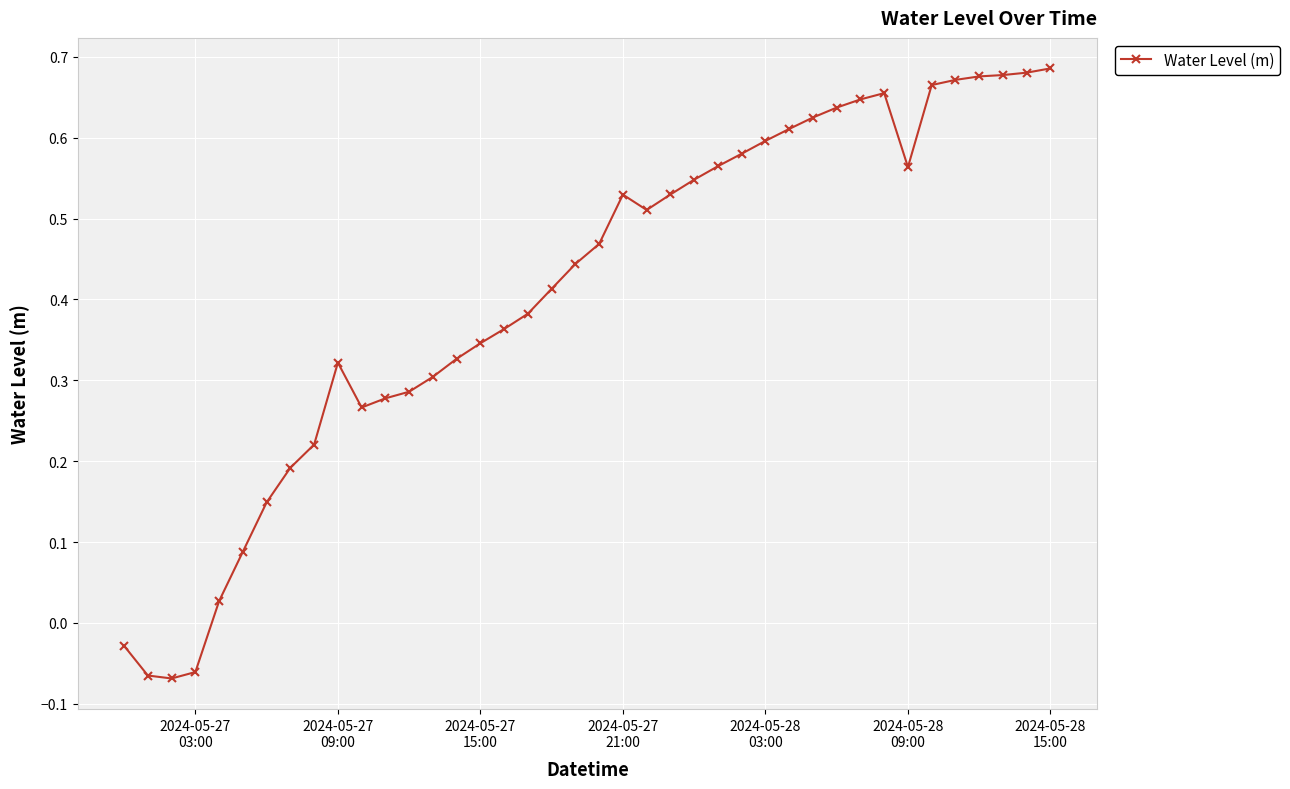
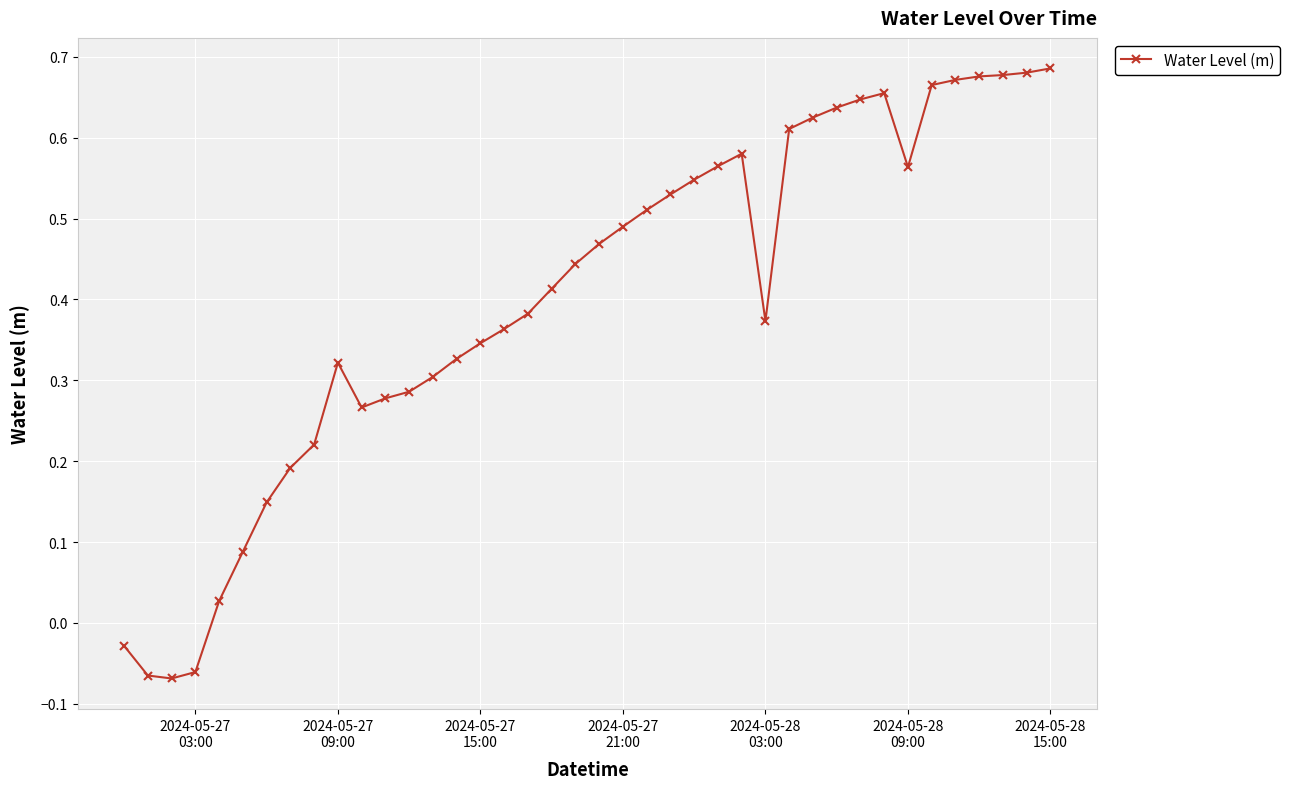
  {
    "2024-05-27 03:00": -0.06,
    "2024-05-27 09:00": 0.32,
    "2024-05-27 15:00": 0.35,
-   "2024-05-27 21:00": 0.53,
-   "2024-05-28 03:00": 0.60,
+   "2024-05-27 21:00": 0.49,
+   "2024-05-28 03:00": 0.37,
    "2024-05-28 09:00": 0.56,
    "2024-05-28 15:00": 0.69
  }
